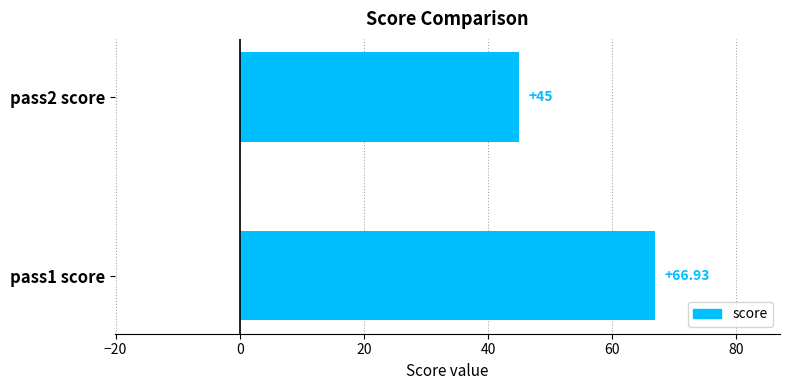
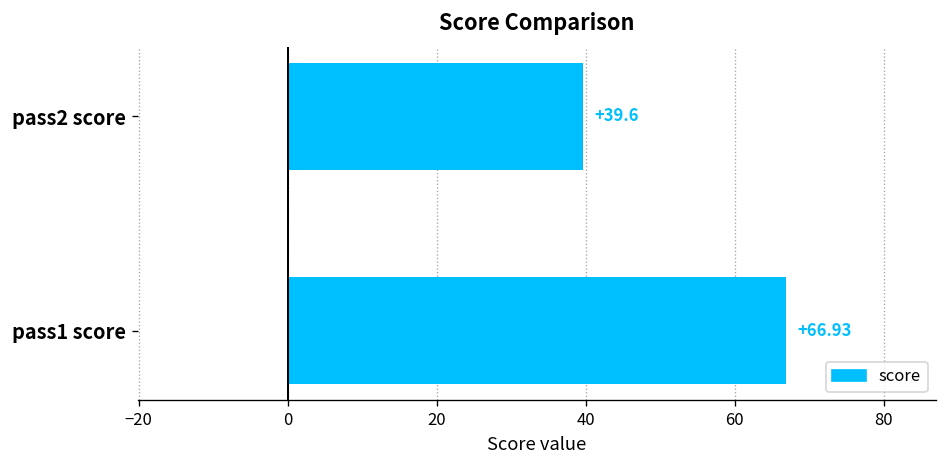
  {
-   "pass2 score": "+45",
+   "pass2 score": "+39.6",
    "pass1 score": "+66.93"
  }
